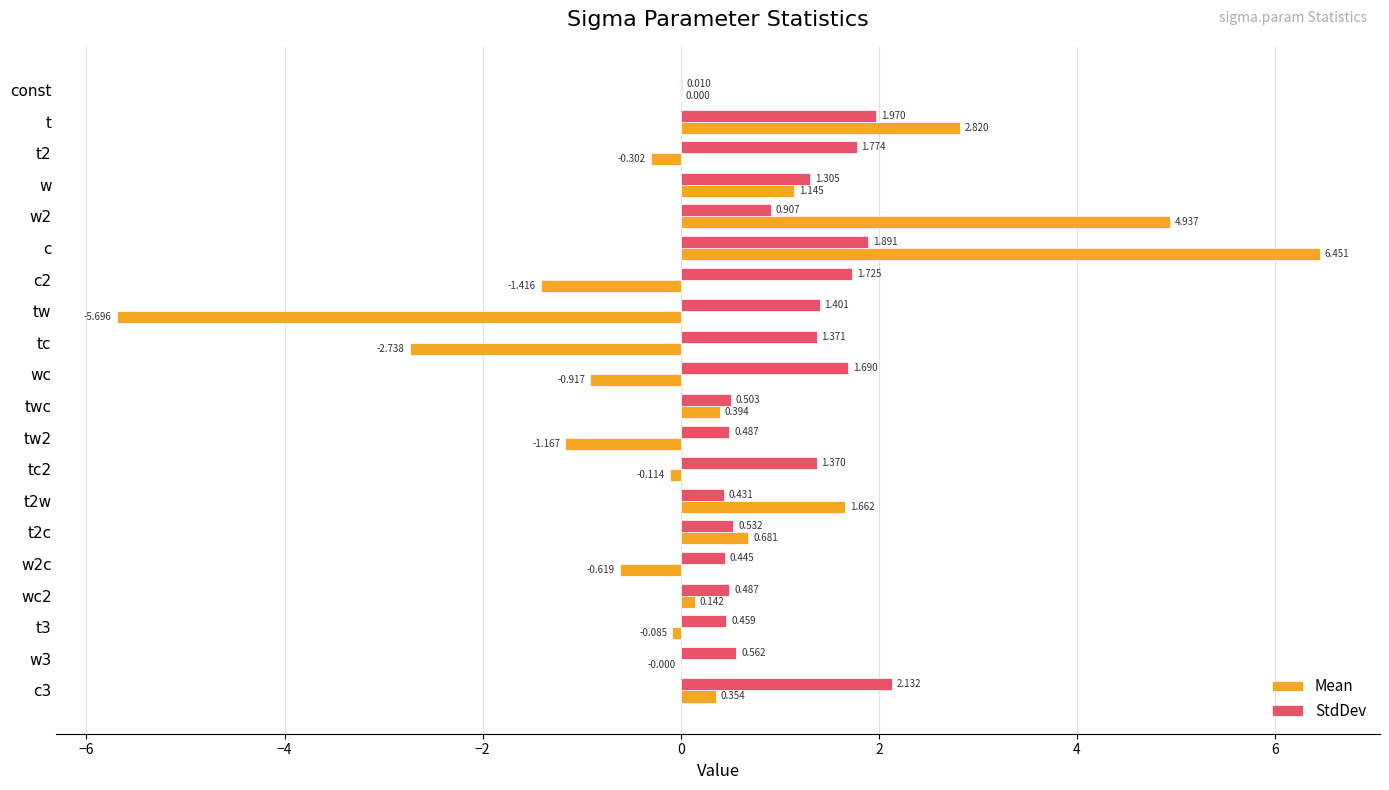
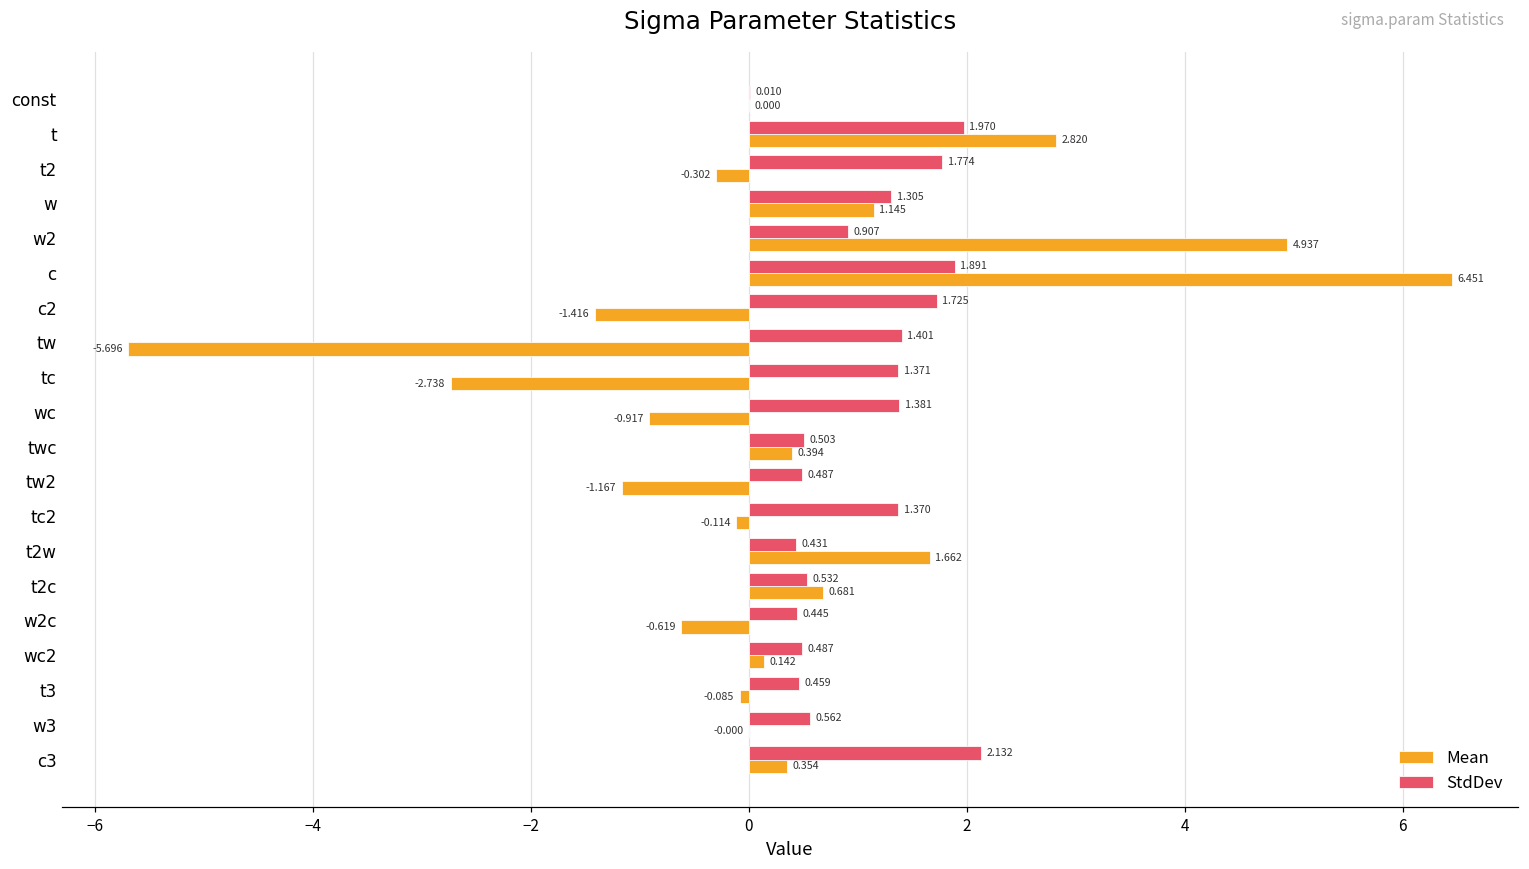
  {
    "Mean": {
      "const": 0.000,
      "t": 2.820,
      "t2": -0.302,
      "w": 1.145,
      "w2": 4.937,
      "c": 6.451,
      "c2": -1.416,
      "tw": -5.696,
      "tc": -2.738,
      "wc": -0.917,
      "twc": 0.394,
      "tw2": -1.167,
      "tc2": -0.114,
      "t2w": 1.662,
      "t2c": 0.681,
      "w2c": -0.619,
      "wc2": 0.142,
      "t3": -0.085,
      "w3": -0.000,
      "c3": 0.354
    },
    "StdDev": {
      "const": 0.010,
      "t": 1.970,
      "t2": 1.774,
      "w": 1.305,
      "w2": 0.907,
      "c": 1.891,
      "c2": 1.725,
      "tw": 1.401,
      "tc": 1.371,
-     "wc": 1.690,
+     "wc": 1.381,
      "twc": 0.503,
      "tw2": 0.487,
      "tc2": 1.370,
      "t2w": 0.431,
      "t2c": 0.532,
      "w2c": 0.445,
      "wc2": 0.487,
      "t3": 0.459,
      "w3": 0.562,
      "c3": 2.132
    }
  }
